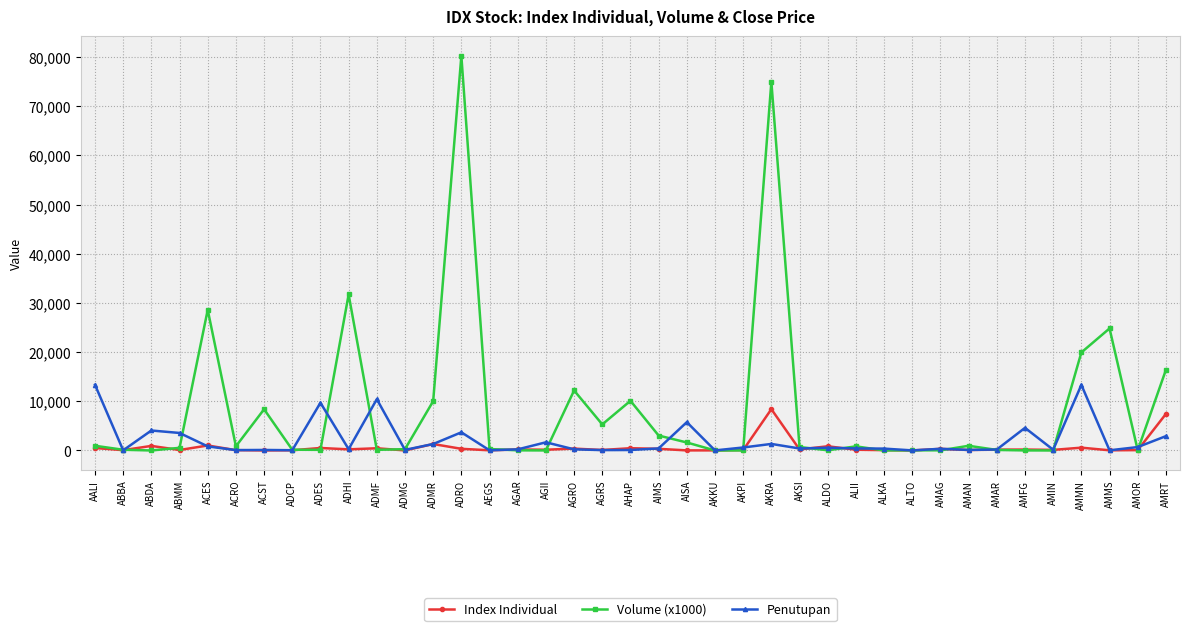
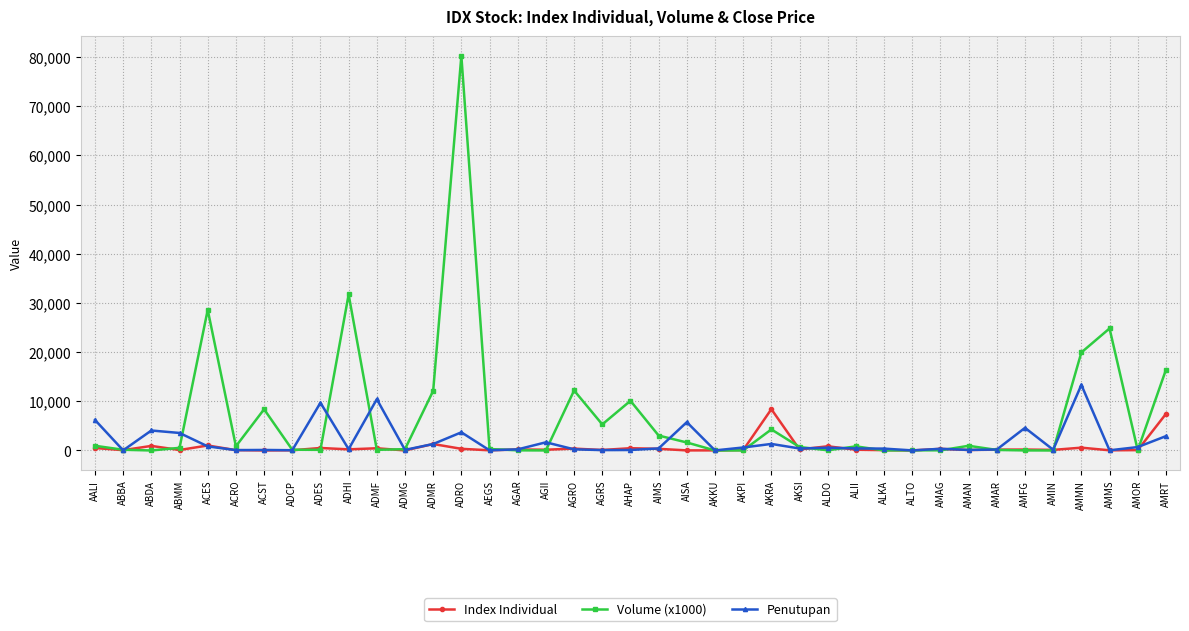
  {
    "Index Individual": {
      "ABDA": "1,000",
      "ADRO": "0",
      "AISA": "0",
      "AKRA": "8,000",
      "AMMN": "1,000",
      "AMRT": "7,000"
    },
    "Volume (x1000)": {
      "ABDA": "0",
      "ACES": "29,000",
      "ACRO": "1,000",
      "ACST": "8,000",
      "ADHI": "32,000",
-     "ADMR": "10,000",
+     "ADMR": "12,000",
      "ADRO": "80,000",
      "AGRO": "12,000",
      "AGRS": "5,000",
      "AHAP": "10,000",
      "AIMS": "3,000",
      "AISA": "2,000",
-     "AKRA": "75,000",
+     "AKRA": "4,000",
      "ALDO": "0",
      "AMAN": "1,000",
      "AMMN": "20,000",
      "AMMS": "25,000",
      "AMRT": "16,000"
    },
    "Penutupan": {
-     "AALI": "13,000",
+     "AALI": "6,000",
      "ABDA": "4,000",
      "ABMM": "4,000",
      "ADES": "10,000",
      "ADMF": "10,000",
      "ADRO": "4,000",
      "AGII": "2,000",
      "AISA": "6,000",
      "AKPI": "1,000",
      "AKRA": "1,000",
      "AMFG": "5,000",
      "AMMN": "13,000",
      "AMOR": "1,000",
      "AMRT": "3,000"
    }
  }
